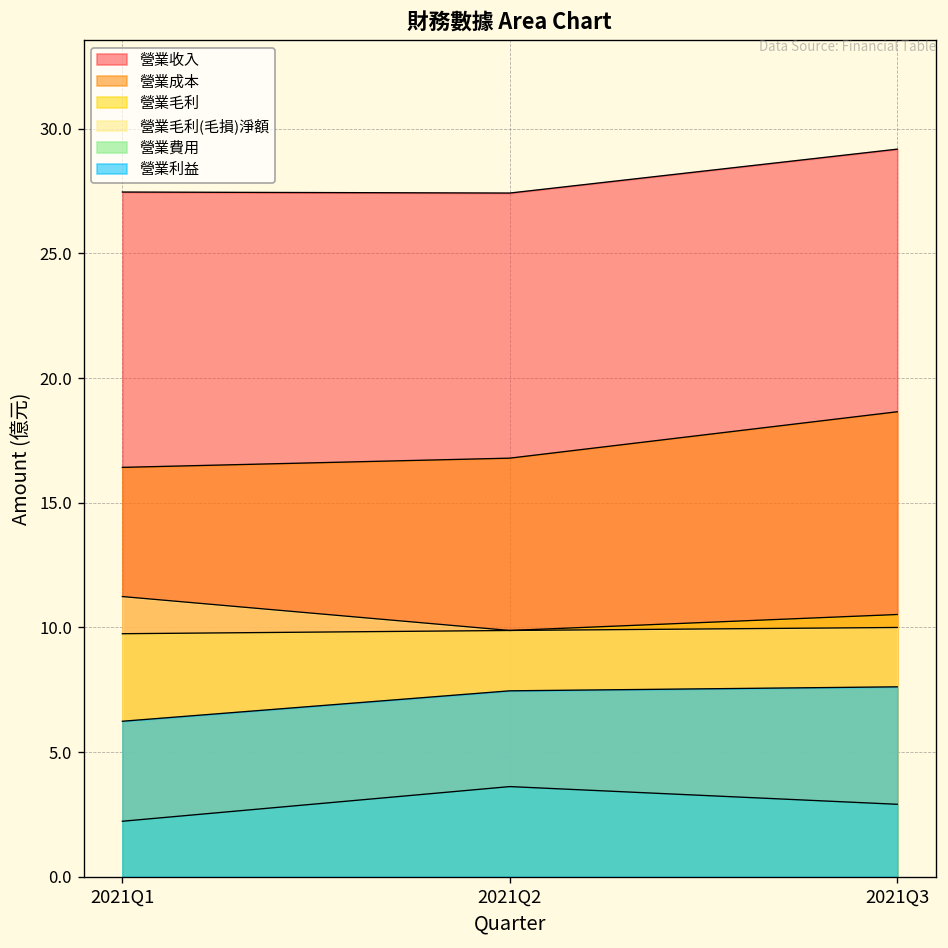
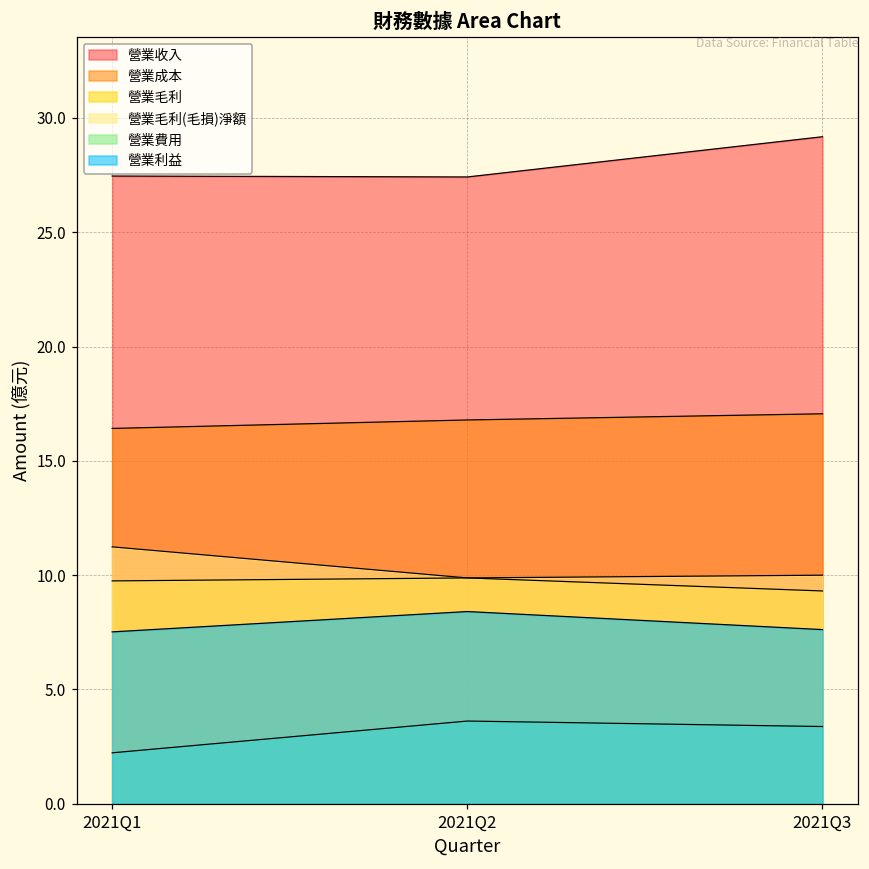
  {
    "營業收入": {
      "2021Q1": 27.5,
      "2021Q2": 27.4,
      "2021Q3": 29.2
    },
    "營業成本": {
      "2021Q1": 16.4,
      "2021Q2": 16.8,
-     "2021Q3": 18.7
+     "2021Q3": 17.1
    },
    "營業毛利": {
      "2021Q1": 9.8,
-     "2021Q3": 10.5
+     "2021Q3": 9.3
    },
    "營業毛利(毛損)淨額": {
      "2021Q1": 11.2,
      "2021Q3": 10.0
    },
    "營業費用": {
      "2021Q1": 2.2,
      "2021Q2": 3.6,
-     "2021Q3": 2.9
+     "2021Q3": 3.4
    },
    "營業利益": {
-     "2021Q1": 6.2,
-     "2021Q2": 7.5,
+     "2021Q1": 7.5,
+     "2021Q2": 8.4,
      "2021Q3": 7.6
    }
  }
